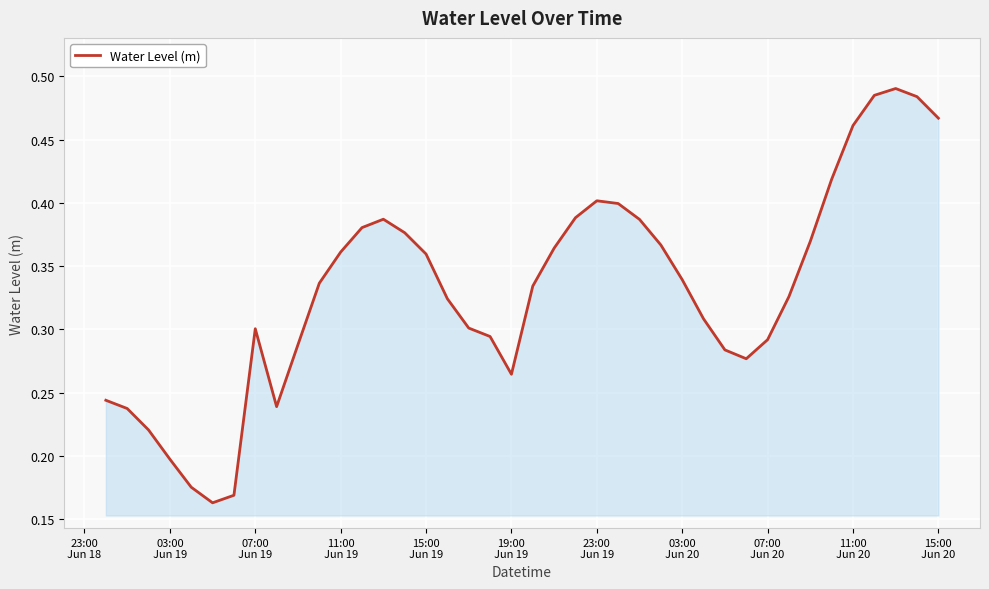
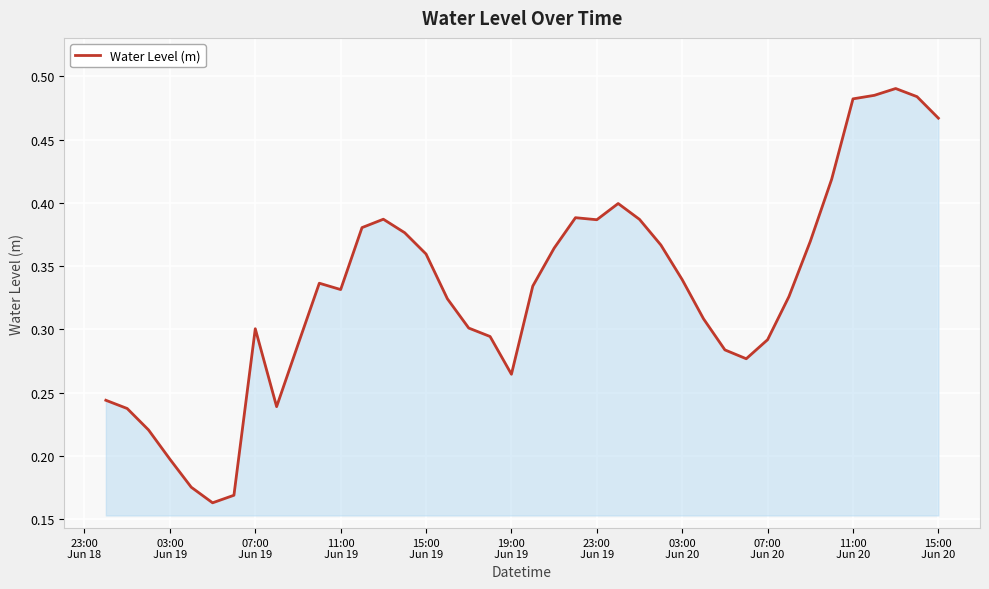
  {
    "03:00 Jun 19": 0.198,
    "07:00 Jun 19": 0.301,
-   "11:00 Jun 19": 0.361,
+   "11:00 Jun 19": 0.332,
    "15:00 Jun 19": 0.360,
    "19:00 Jun 19": 0.265,
-   "23:00 Jun 19": 0.402,
+   "23:00 Jun 19": 0.387,
    "03:00 Jun 20": 0.339,
    "07:00 Jun 20": 0.292,
-   "11:00 Jun 20": 0.461,
+   "11:00 Jun 20": 0.482,
    "15:00 Jun 20": 0.467
  }
